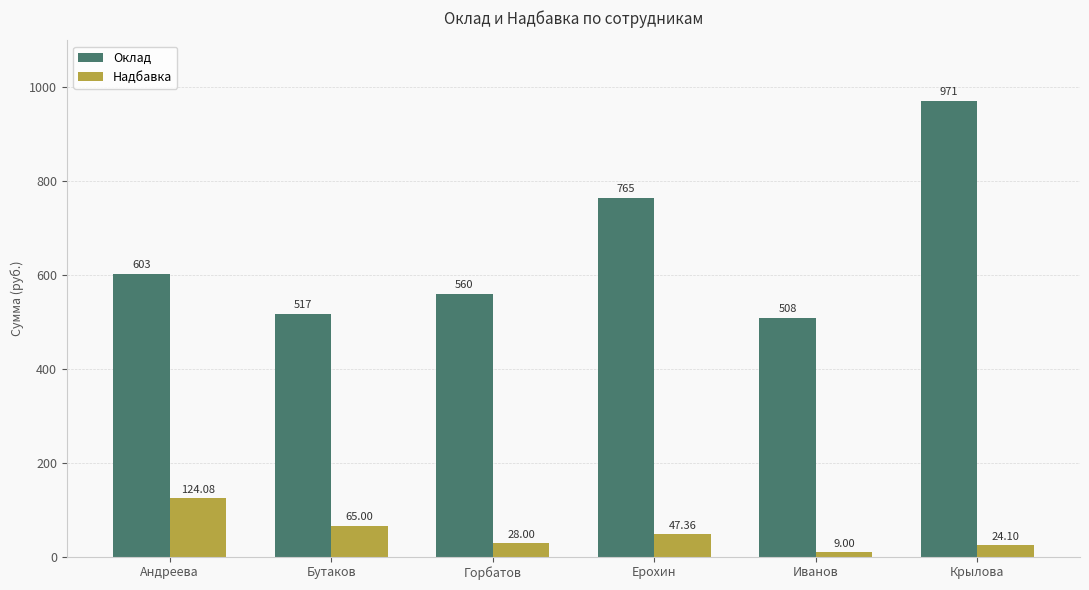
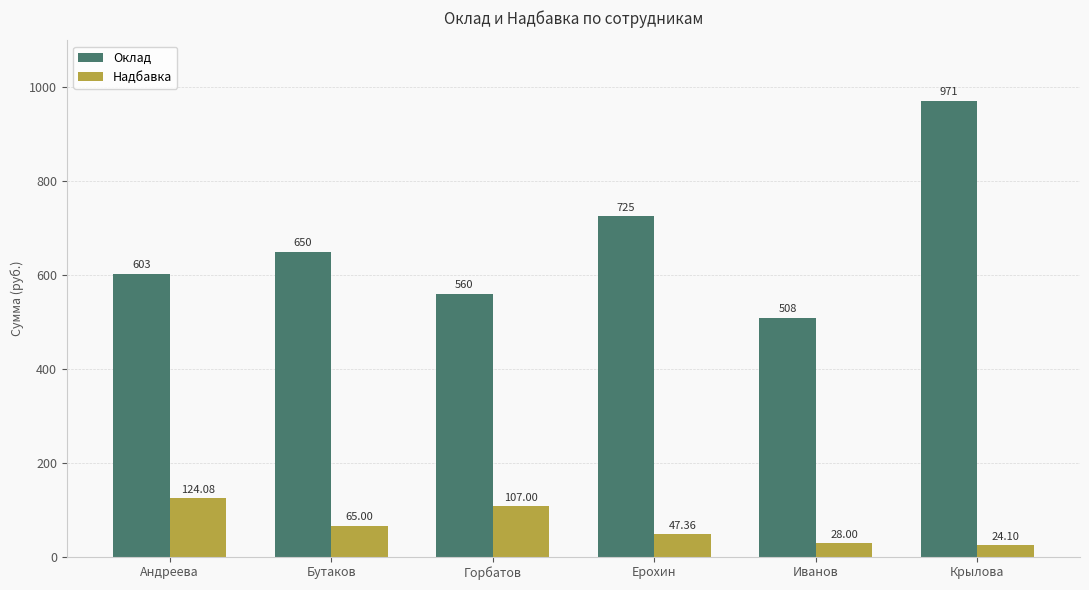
  {
    "Оклад": {
      "Андреева": 603,
-     "Бутаков": 517,
+     "Бутаков": 650,
      "Горбатов": 560,
-     "Ерохин": 765,
+     "Ерохин": 725,
      "Иванов": 508,
      "Крылова": 971
    },
    "Надбавка": {
      "Андреева": 124.08,
      "Бутаков": 65.00,
-     "Горбатов": 28.00,
+     "Горбатов": 107.00,
      "Ерохин": 47.36,
-     "Иванов": 9.00,
+     "Иванов": 28.00,
      "Крылова": 24.10
    }
  }
